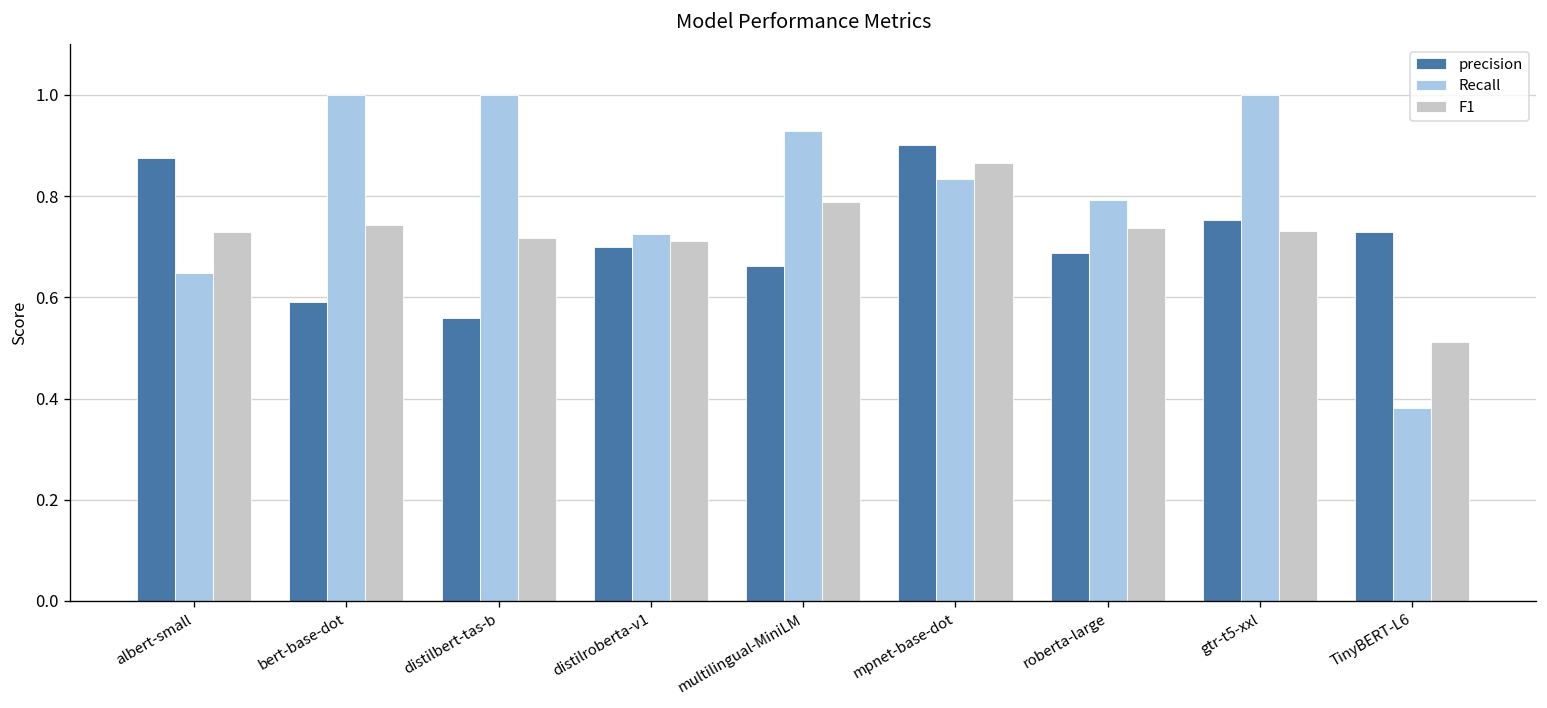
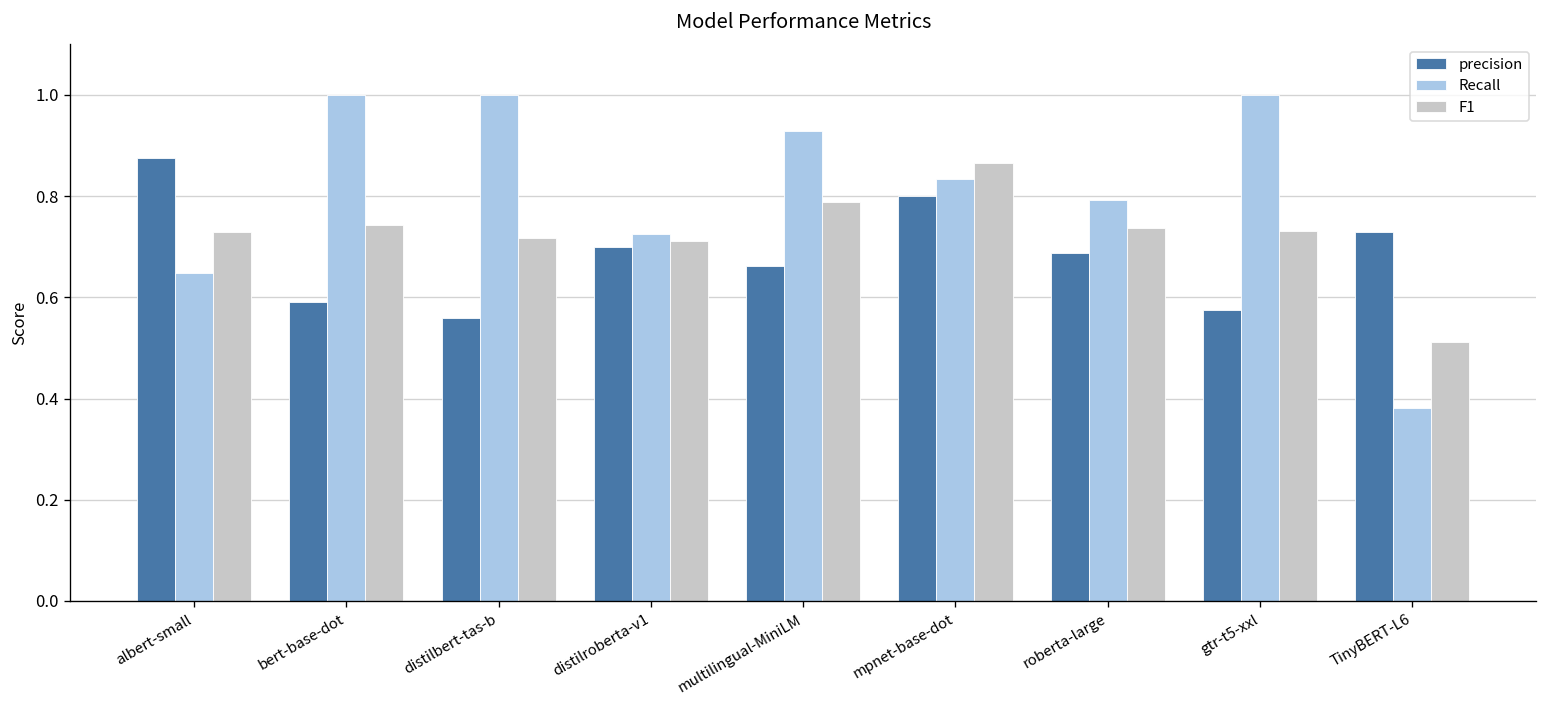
  {
    "precision": {
      "albert-small": 0.87,
      "bert-base-dot": 0.59,
      "distilbert-tas-b": 0.56,
      "distilroberta-v1": 0.70,
      "multilingual-MiniLM": 0.66,
-     "mpnet-base-dot": 0.9,
+     "mpnet-base-dot": 0.8,
      "roberta-large": 0.69,
-     "gtr-t5-xxl": 0.75,
+     "gtr-t5-xxl": 0.58,
      "TinyBERT-L6": 0.73
    }
  }
